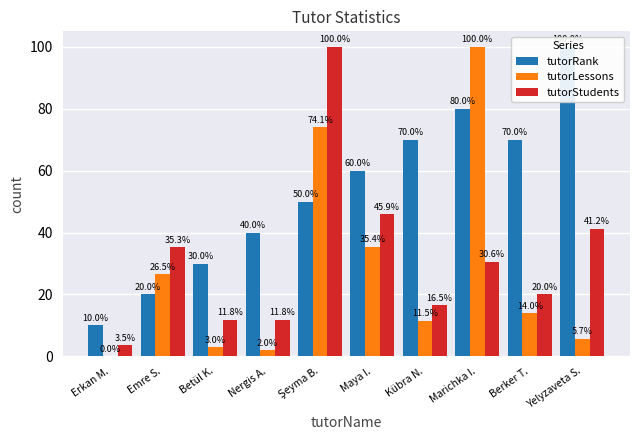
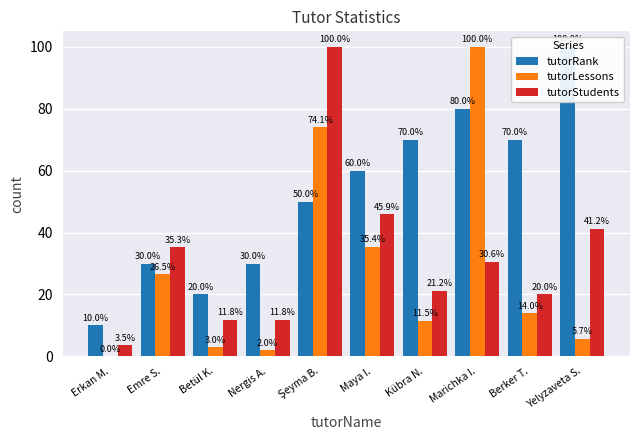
  {
    "tutorRank": {
      "Erkan M.": "10.0%",
-     "Emre S.": "20.0%",
-     "Betül K.": "30.0%",
-     "Nergis A.": "40.0%",
+     "Emre S.": "30.0%",
+     "Betül K.": "20.0%",
+     "Nergis A.": "30.0%",
      "Şeyma B.": "50.0%",
      "Maya I.": "60.0%",
      "Kübra N.": "70.0%",
      "Marichka I.": "80.0%",
      "Berker T.": "70.0%"
    },
    "tutorLessons": {
      "Erkan M.": "0.0%",
      "Emre S.": "26.5%",
      "Betül K.": "3.0%",
      "Nergis A.": "2.0%",
      "Şeyma B.": "74.1%",
      "Maya I.": "35.4%",
      "Kübra N.": "11.5%",
      "Marichka I.": "100.0%",
      "Berker T.": "14.0%",
      "Yelyzaveta S.": "5.7%"
    },
    "tutorStudents": {
      "Erkan M.": "3.5%",
      "Emre S.": "35.3%",
      "Betül K.": "11.8%",
      "Nergis A.": "11.8%",
      "Şeyma B.": "100.0%",
      "Maya I.": "45.9%",
-     "Kübra N.": "16.5%",
+     "Kübra N.": "21.2%",
      "Marichka I.": "30.6%",
      "Berker T.": "20.0%",
      "Yelyzaveta S.": "41.2%"
    }
  }
